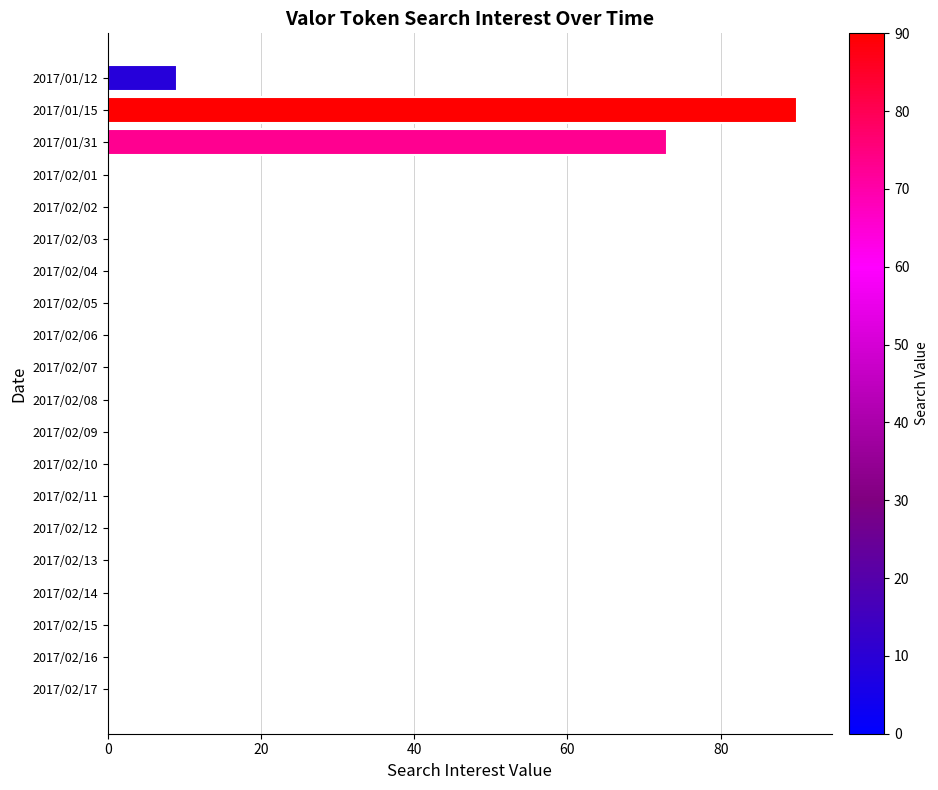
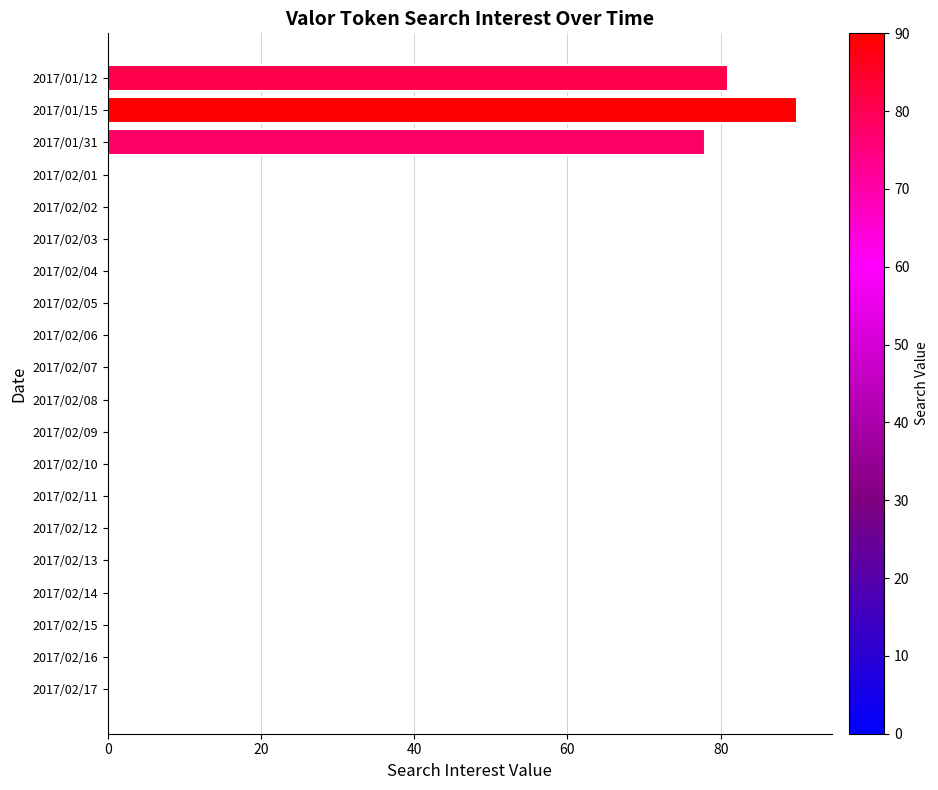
  {
-   "2017/01/12": 9,
+   "2017/01/12": 81,
    "2017/01/15": 90,
-   "2017/01/31": 73,
+   "2017/01/31": 78,
    "2017/02/01": 0,
    "2017/02/02": 0,
    "2017/02/03": 0,
    "2017/02/04": 0,
    "2017/02/05": 0,
    "2017/02/06": 0,
    "2017/02/07": 0,
    "2017/02/08": 0,
    "2017/02/09": 0,
    "2017/02/10": 0,
    "2017/02/11": 0,
    "2017/02/12": 0,
    "2017/02/13": 0,
    "2017/02/14": 0,
    "2017/02/15": 0,
    "2017/02/16": 0,
    "2017/02/17": 0
  }
